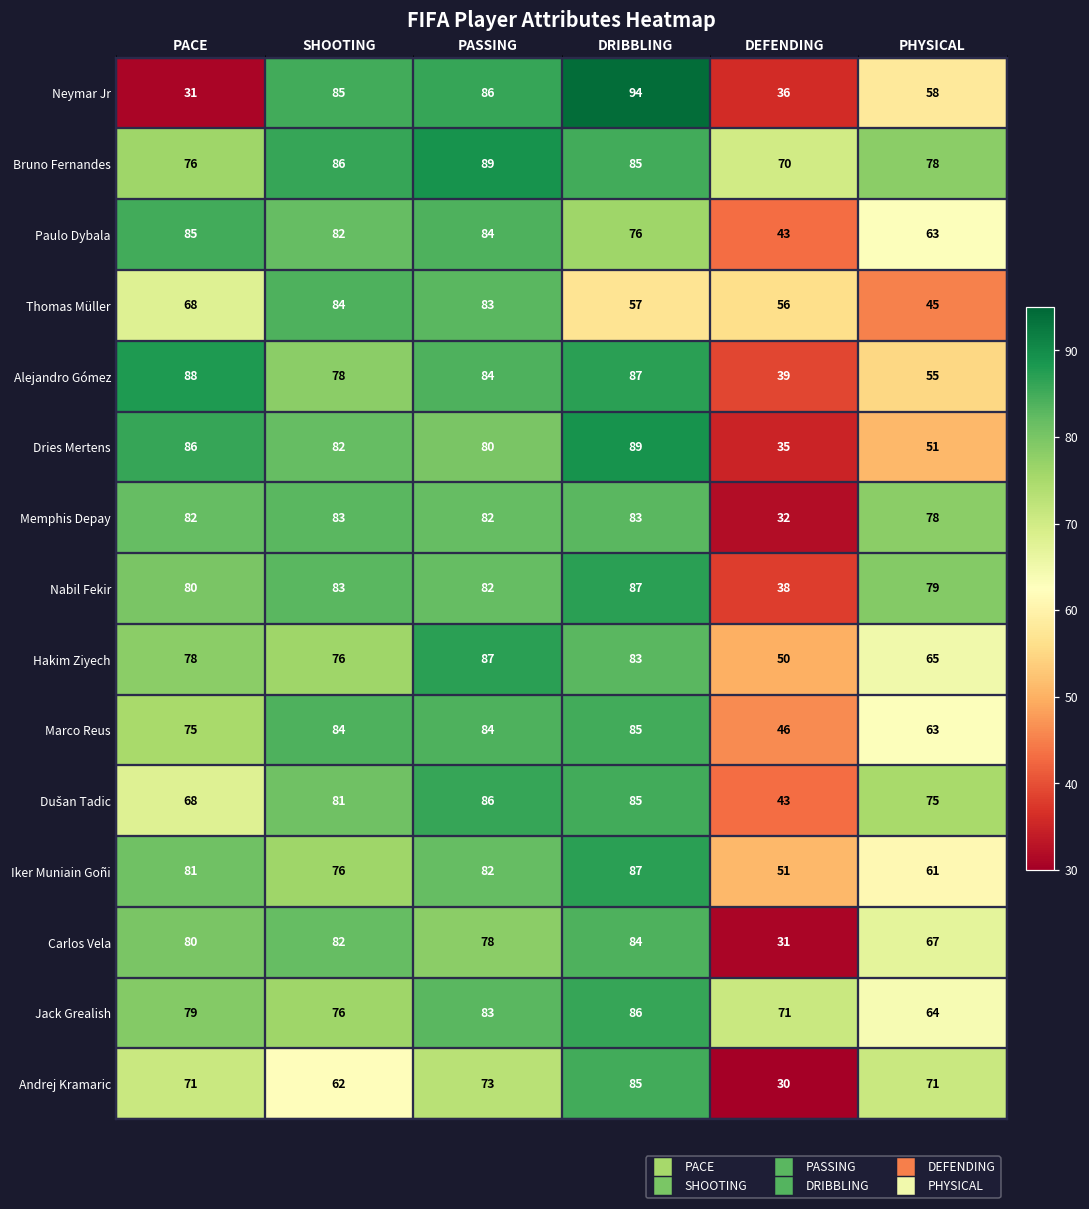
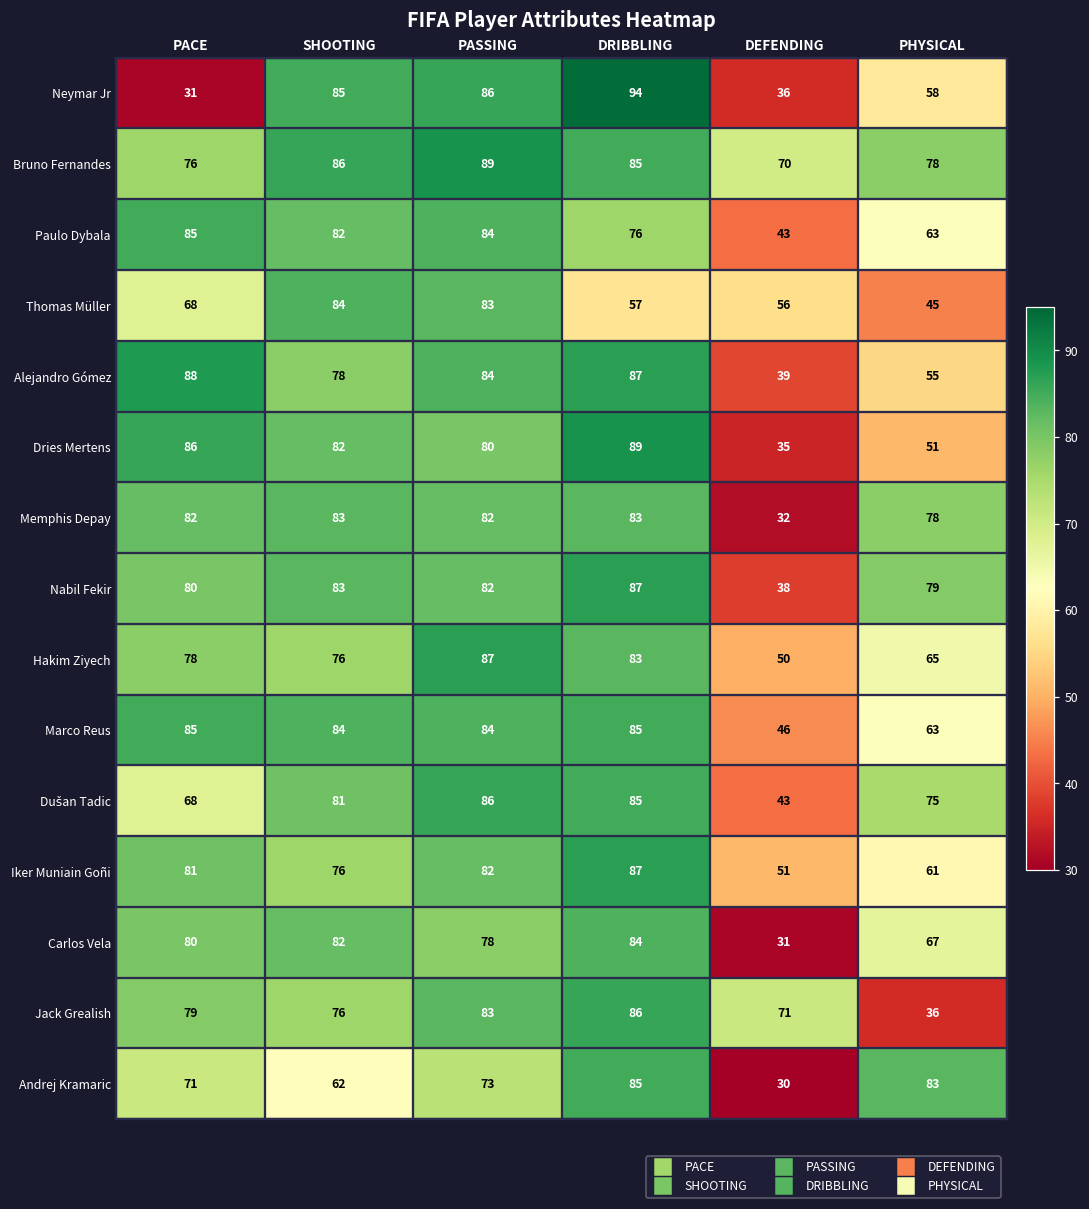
  {
    "Neymar Jr": {
      "PACE": 31,
      "SHOOTING": 85,
      "PASSING": 86,
      "DRIBBLING": 94,
      "DEFENDING": 36,
      "PHYSICAL": 58
    },
    "Bruno Fernandes": {
      "PACE": 76,
      "SHOOTING": 86,
      "PASSING": 89,
      "DRIBBLING": 85,
      "DEFENDING": 70,
      "PHYSICAL": 78
    },
    "Paulo Dybala": {
      "PACE": 85,
      "SHOOTING": 82,
      "PASSING": 84,
      "DRIBBLING": 76,
      "DEFENDING": 43,
      "PHYSICAL": 63
    },
    "Thomas Müller": {
      "PACE": 68,
      "SHOOTING": 84,
      "PASSING": 83,
      "DRIBBLING": 57,
      "DEFENDING": 56,
      "PHYSICAL": 45
    },
    "Alejandro Gómez": {
      "PACE": 88,
      "SHOOTING": 78,
      "PASSING": 84,
      "DRIBBLING": 87,
      "DEFENDING": 39,
      "PHYSICAL": 55
    },
    "Dries Mertens": {
      "PACE": 86,
      "SHOOTING": 82,
      "PASSING": 80,
      "DRIBBLING": 89,
      "DEFENDING": 35,
      "PHYSICAL": 51
    },
    "Memphis Depay": {
      "PACE": 82,
      "SHOOTING": 83,
      "PASSING": 82,
      "DRIBBLING": 83,
      "DEFENDING": 32,
      "PHYSICAL": 78
    },
    "Nabil Fekir": {
      "PACE": 80,
      "SHOOTING": 83,
      "PASSING": 82,
      "DRIBBLING": 87,
      "DEFENDING": 38,
      "PHYSICAL": 79
    },
    "Hakim Ziyech": {
      "PACE": 78,
      "SHOOTING": 76,
      "PASSING": 87,
      "DRIBBLING": 83,
      "DEFENDING": 50,
      "PHYSICAL": 65
    },
    "Marco Reus": {
-     "PACE": 75,
+     "PACE": 85,
      "SHOOTING": 84,
      "PASSING": 84,
      "DRIBBLING": 85,
      "DEFENDING": 46,
      "PHYSICAL": 63
    },
    "Dušan Tadic": {
      "PACE": 68,
      "SHOOTING": 81,
      "PASSING": 86,
      "DRIBBLING": 85,
      "DEFENDING": 43,
      "PHYSICAL": 75
    },
    "Iker Muniain Goñi": {
      "PACE": 81,
      "SHOOTING": 76,
      "PASSING": 82,
      "DRIBBLING": 87,
      "DEFENDING": 51,
      "PHYSICAL": 61
    },
    "Carlos Vela": {
      "PACE": 80,
      "SHOOTING": 82,
      "PASSING": 78,
      "DRIBBLING": 84,
      "DEFENDING": 31,
      "PHYSICAL": 67
    },
    "Jack Grealish": {
      "PACE": 79,
      "SHOOTING": 76,
      "PASSING": 83,
      "DRIBBLING": 86,
      "DEFENDING": 71,
-     "PHYSICAL": 64
+     "PHYSICAL": 36
    },
    "Andrej Kramaric": {
      "PACE": 71,
      "SHOOTING": 62,
      "PASSING": 73,
      "DRIBBLING": 85,
      "DEFENDING": 30,
-     "PHYSICAL": 71
+     "PHYSICAL": 83
    }
  }
